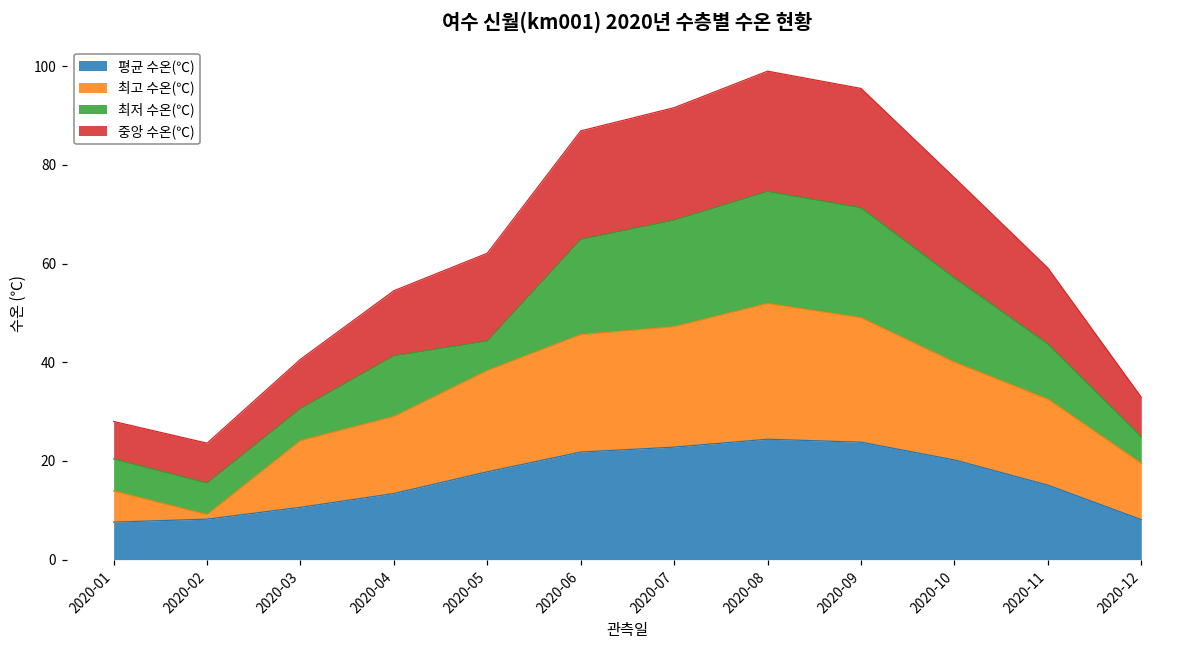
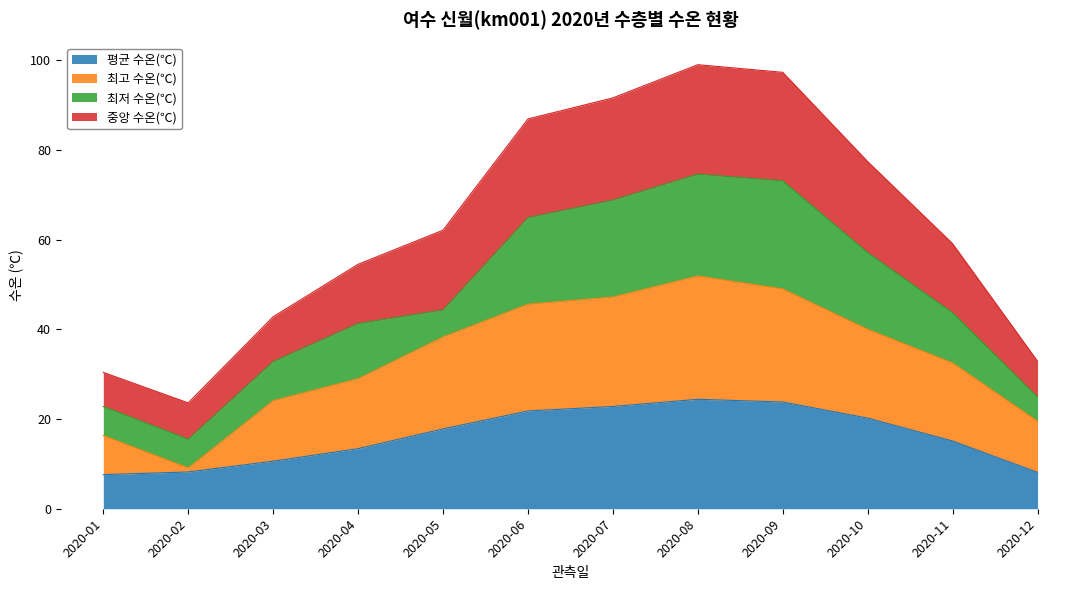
  {
    "평균 수온(℃)": {
      "2020-01": 8,
      "2020-02": 8,
      "2020-03": 11,
      "2020-04": 13,
      "2020-05": 18,
      "2020-06": 22,
      "2020-07": 23,
      "2020-08": 24,
      "2020-09": 24,
      "2020-10": 20,
      "2020-11": 15,
      "2020-12": 8
    },
    "최고 수온(℃)": {
-     "2020-01": 6,
+     "2020-01": 9,
      "2020-02": 1,
      "2020-03": 14,
      "2020-04": 16,
      "2020-05": 20,
      "2020-06": 24,
      "2020-07": 24,
      "2020-08": 28,
      "2020-09": 25,
      "2020-10": 20,
      "2020-11": 17,
      "2020-12": 11
    },
    "최저 수온(℃)": {
      "2020-01": 7,
      "2020-02": 6,
-     "2020-03": 7,
+     "2020-03": 9,
      "2020-04": 12,
      "2020-05": 6,
      "2020-06": 19,
      "2020-07": 22,
      "2020-08": 23,
-     "2020-09": 22,
+     "2020-09": 24,
      "2020-10": 17,
      "2020-11": 11,
      "2020-12": 5
    },
    "중앙 수온(℃)": {
      "2020-01": 8,
      "2020-02": 8,
      "2020-03": 10,
      "2020-04": 13,
      "2020-05": 18,
      "2020-06": 22,
      "2020-07": 23,
      "2020-08": 24,
      "2020-09": 24,
      "2020-10": 20,
      "2020-11": 15,
      "2020-12": 8
    }
  }
